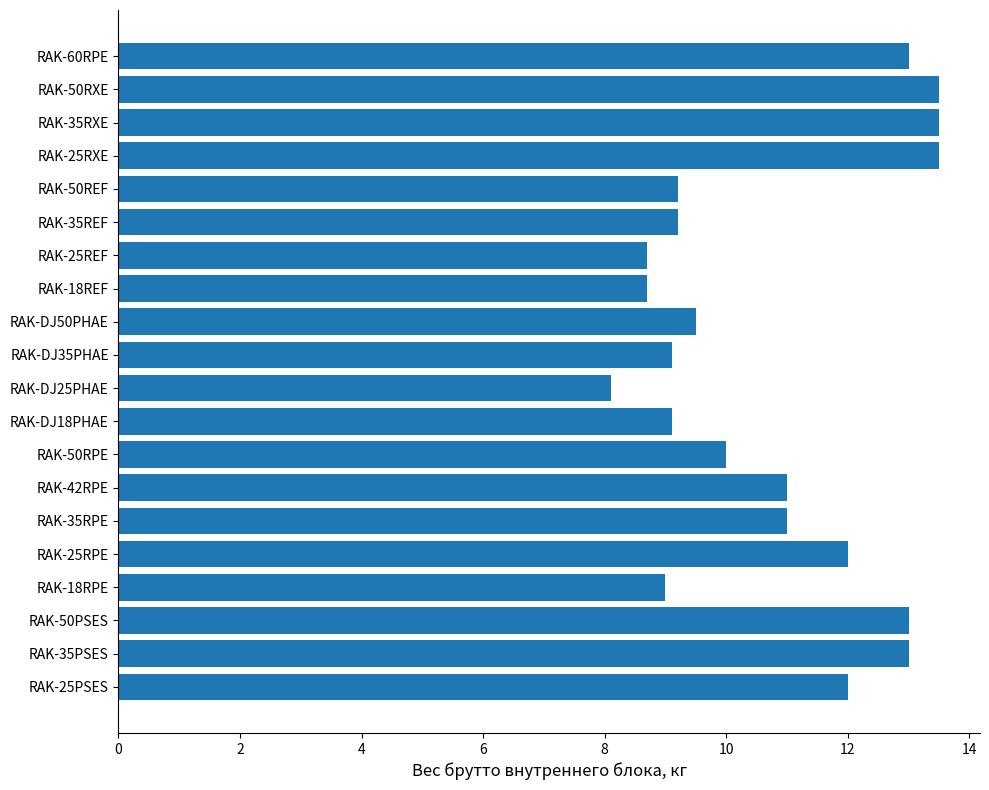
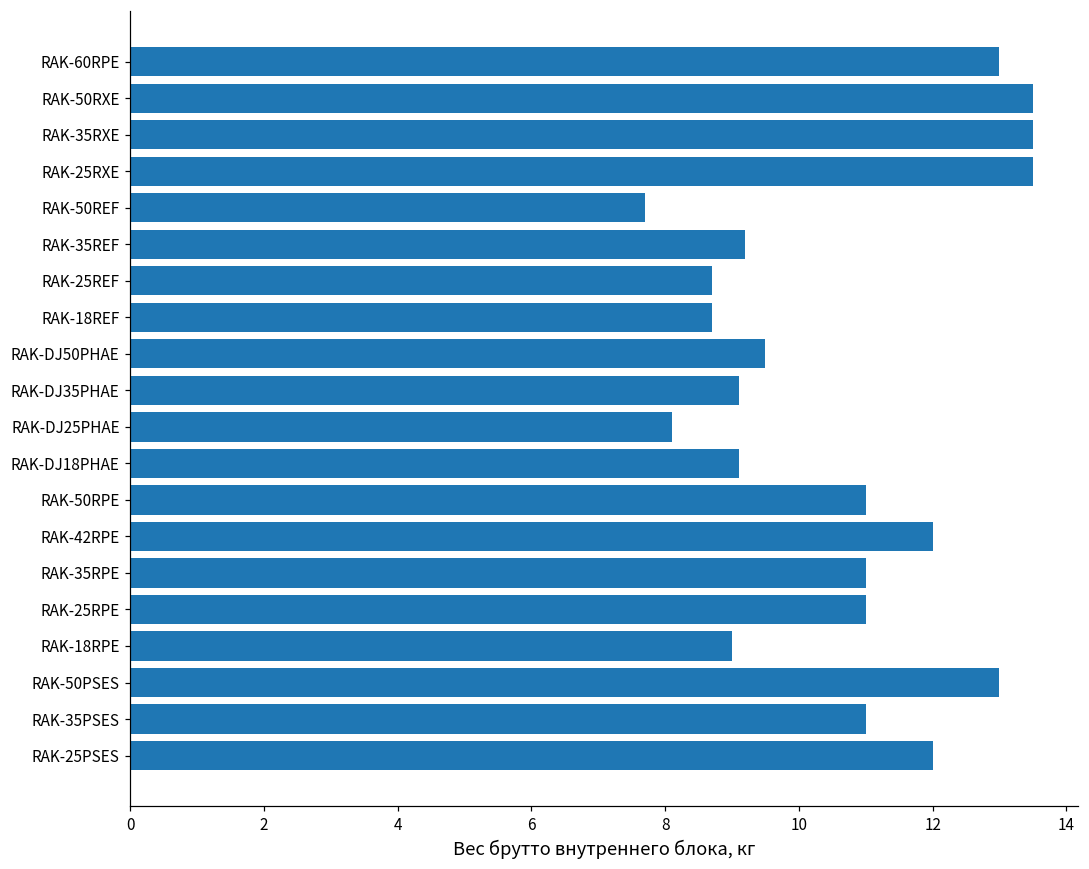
  {
    "RAK-60RPE": 13.0,
    "RAK-50RXE": 13.5,
    "RAK-35RXE": 13.5,
    "RAK-25RXE": 13.5,
-   "RAK-50REF": 9.2,
+   "RAK-50REF": 7.7,
    "RAK-35REF": 9.2,
    "RAK-25REF": 8.7,
    "RAK-18REF": 8.7,
    "RAK-DJ50PHAE": 9.5,
    "RAK-DJ35PHAE": 9.1,
    "RAK-DJ25PHAE": 8.1,
    "RAK-DJ18PHAE": 9.1,
-   "RAK-50RPE": 10,
-   "RAK-42RPE": 11,
+   "RAK-50RPE": 11,
+   "RAK-42RPE": 12,
    "RAK-35RPE": 11.0,
-   "RAK-25RPE": 12,
+   "RAK-25RPE": 11,
    "RAK-18RPE": 9.0,
    "RAK-50PSES": 13.0,
-   "RAK-35PSES": 13,
+   "RAK-35PSES": 11,
    "RAK-25PSES": 12.0
  }
